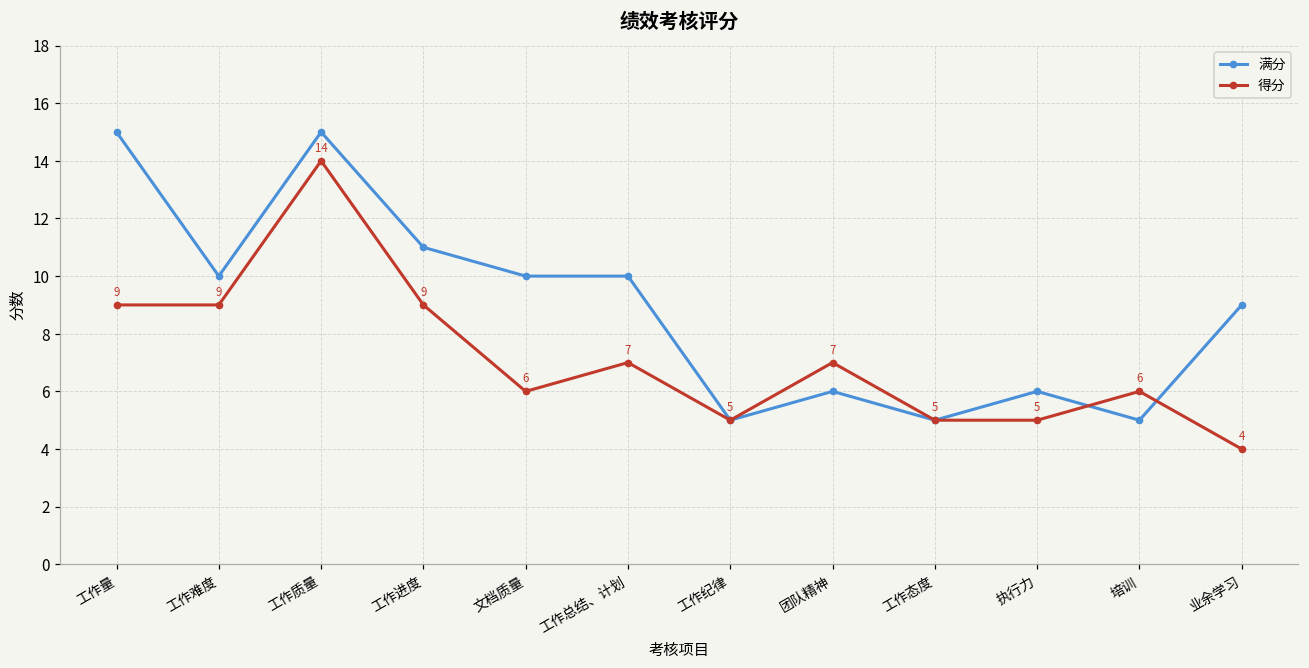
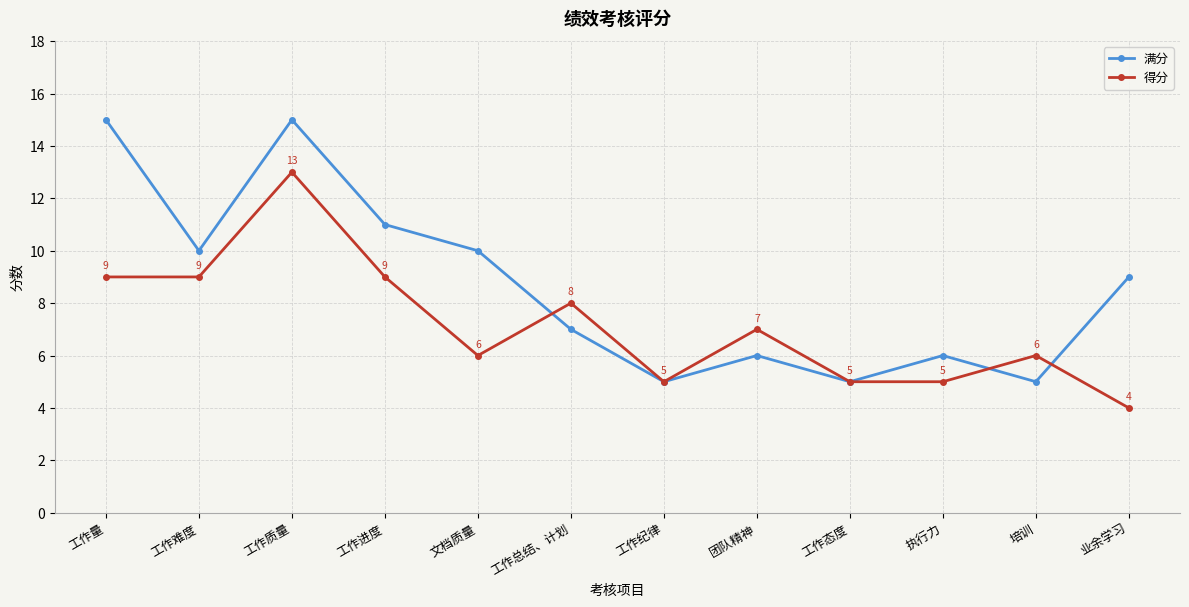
  {
    "满分": {
      "工作量": 15,
      "工作难度": 10,
      "工作质量": 15,
      "工作进度": 11,
      "文档质量": 10,
-     "工作总结、计划": 10,
+     "工作总结、计划": 7,
      "团队精神": 6,
      "执行力": 6,
      "培训": 5,
      "业余学习": 9
    },
    "得分": {
      "工作量": 9,
      "工作难度": 9,
-     "工作质量": 14,
+     "工作质量": 13,
      "工作进度": 9,
      "文档质量": 6,
-     "工作总结、计划": 7,
+     "工作总结、计划": 8,
      "团队精神": 7,
      "执行力": 5,
      "培训": 6,
      "业余学习": 4
    }
  }
